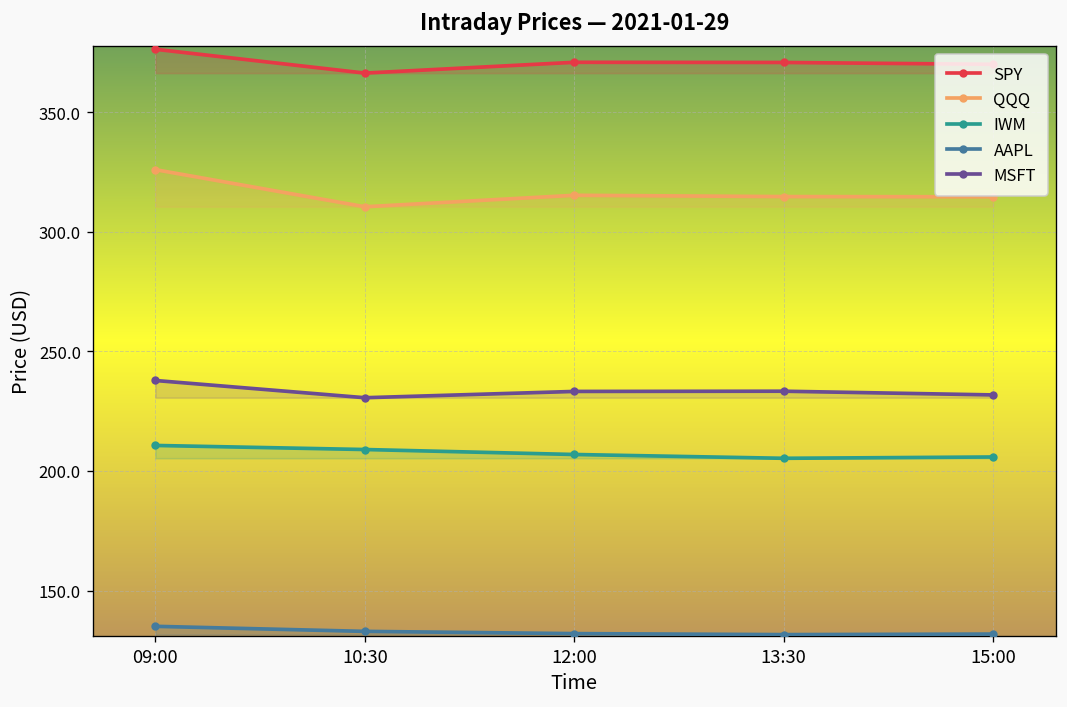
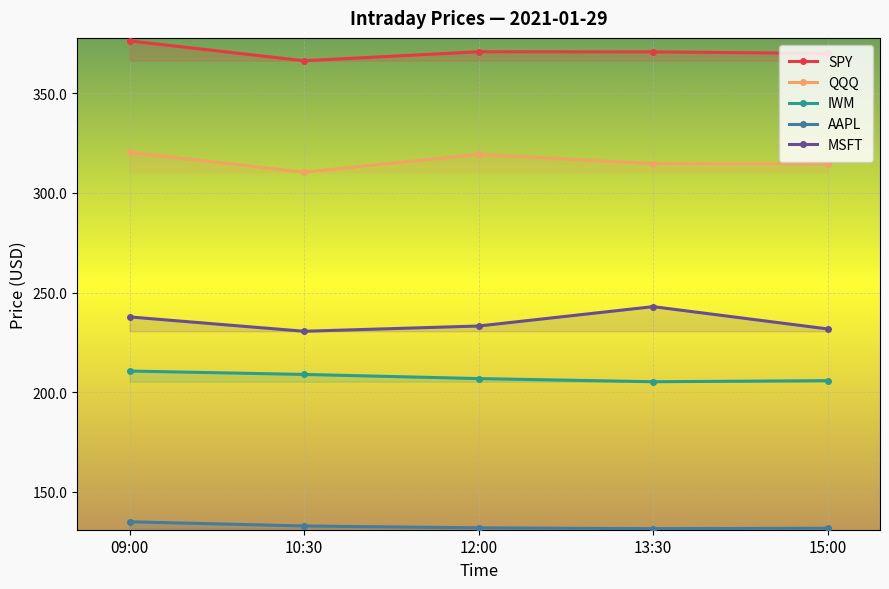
  {
    "SPY": {
      "09:00": 376,
      "10:30": 366,
      "12:00": 371,
      "13:30": 371
    },
    "QQQ": {
-     "09:00": 326,
+     "09:00": 320,
      "10:30": 310,
-     "12:00": 315,
+     "12:00": 319,
      "13:30": 315,
      "15:00": 315
    },
    "MSFT": {
      "09:00": 238,
      "10:30": 231,
      "12:00": 233,
-     "13:30": 233,
+     "13:30": 243,
      "15:00": 232
    }
  }
